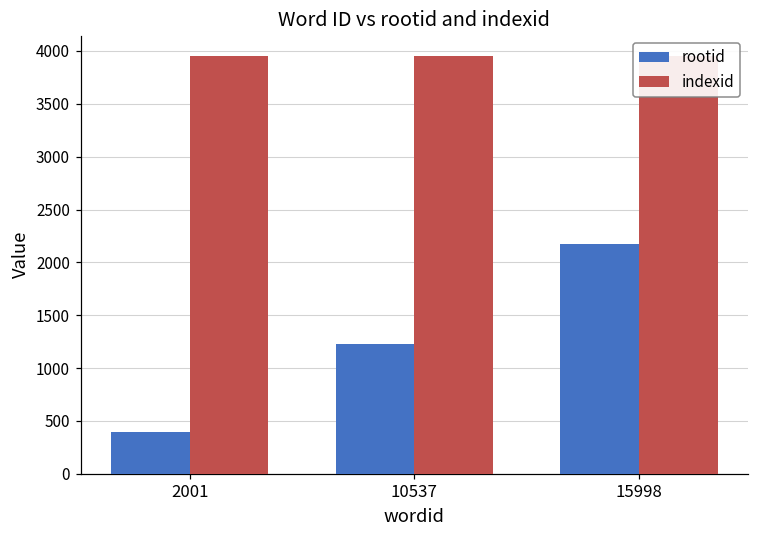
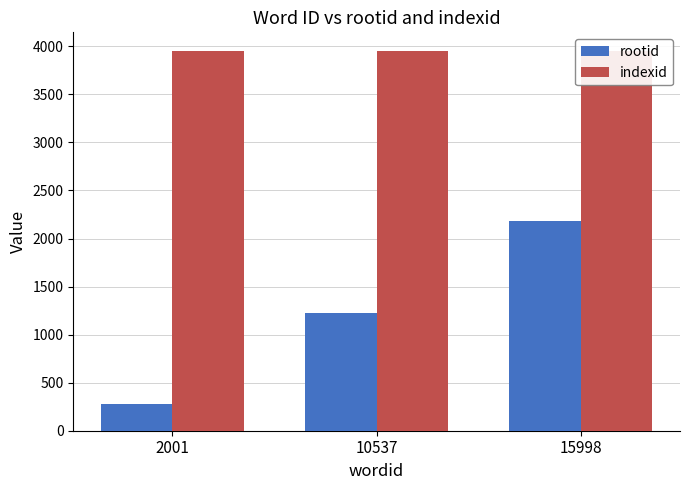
  {
    "rootid": {
-     "2001": 400,
+     "2001": 300,
      "10537": 1200,
      "15998": 2200
    },
    "indexid": {
      "2001": 3900,
      "10537": 3900
    }
  }
